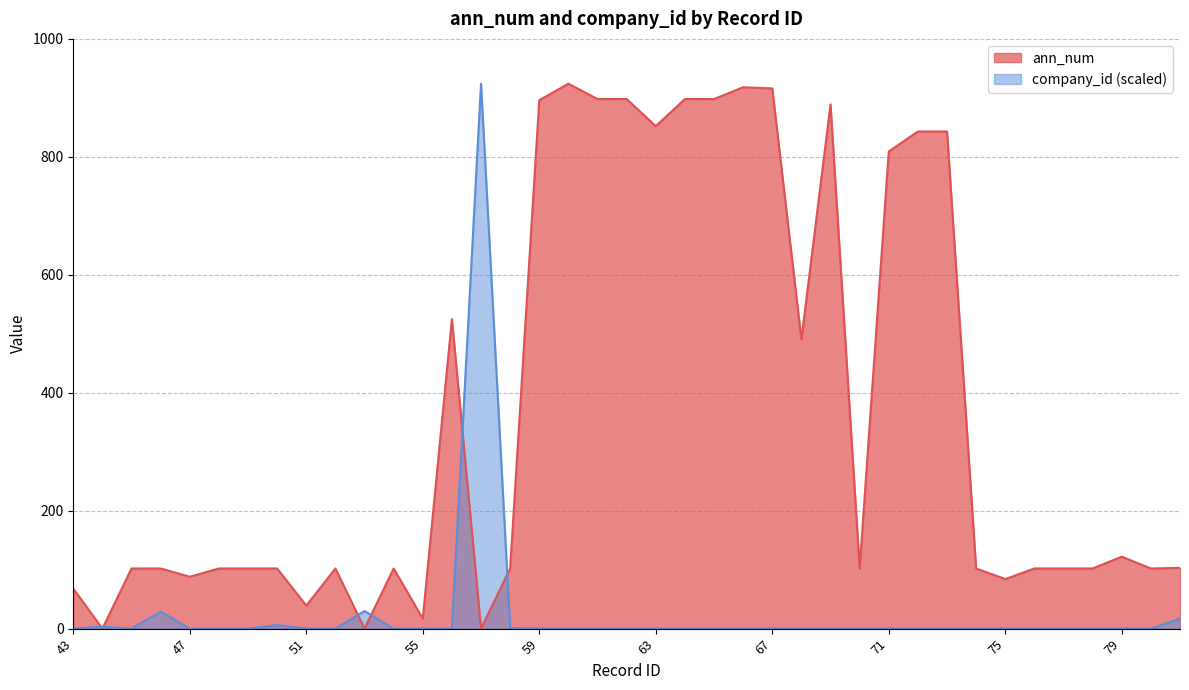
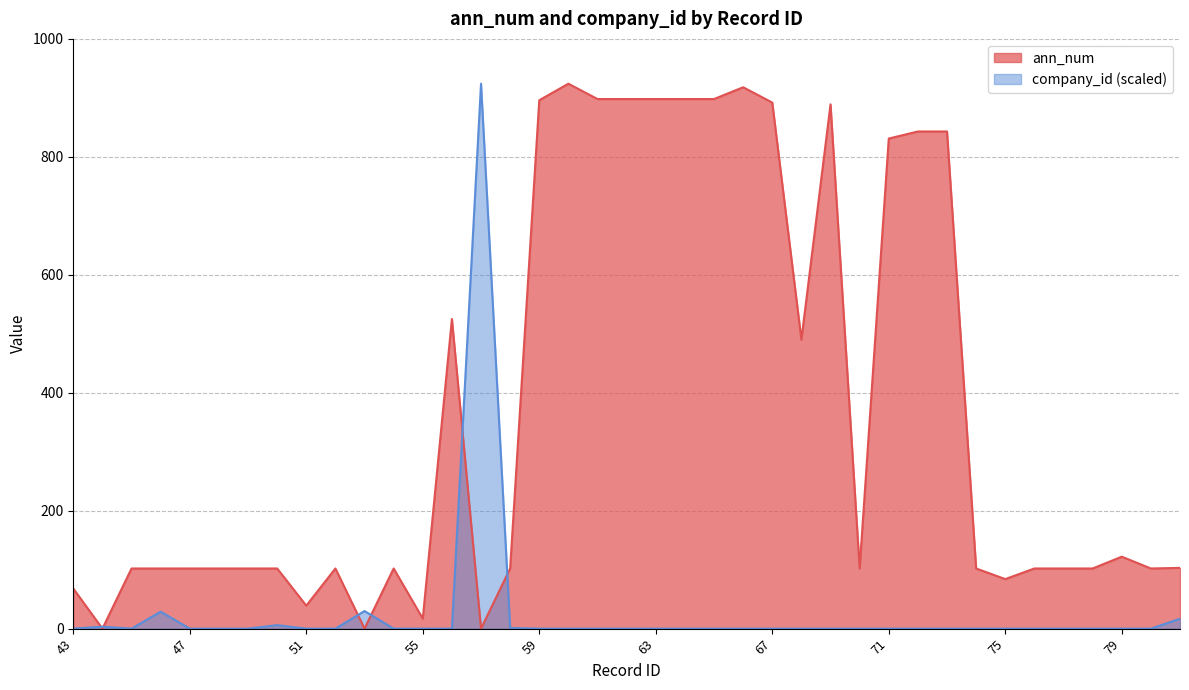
  {
    "ann_num": {
      "43": 70,
-     "47": 90,
+     "47": 100,
      "51": 40,
      "55": 20,
      "59": 900,
-     "63": 850,
-     "67": 920,
-     "71": 810,
+     "63": 900,
+     "67": 890,
+     "71": 830,
      "75": 80,
      "79": 120
    },
    "company_id (scaled)": {
      "43": 0,
      "47": 0,
      "51": 0,
      "55": 0,
      "59": 0,
      "63": 0,
      "67": 0,
      "71": 0,
      "75": 0,
      "79": 0
    }
  }
